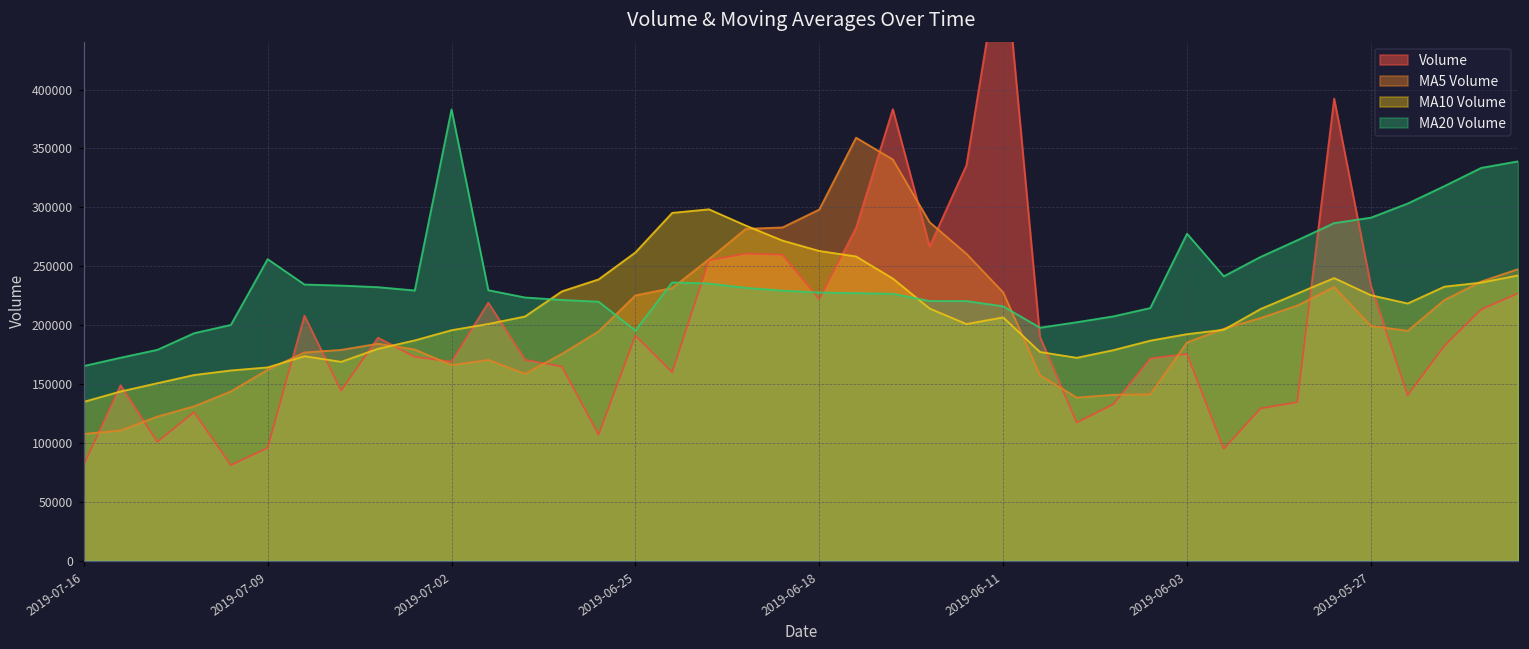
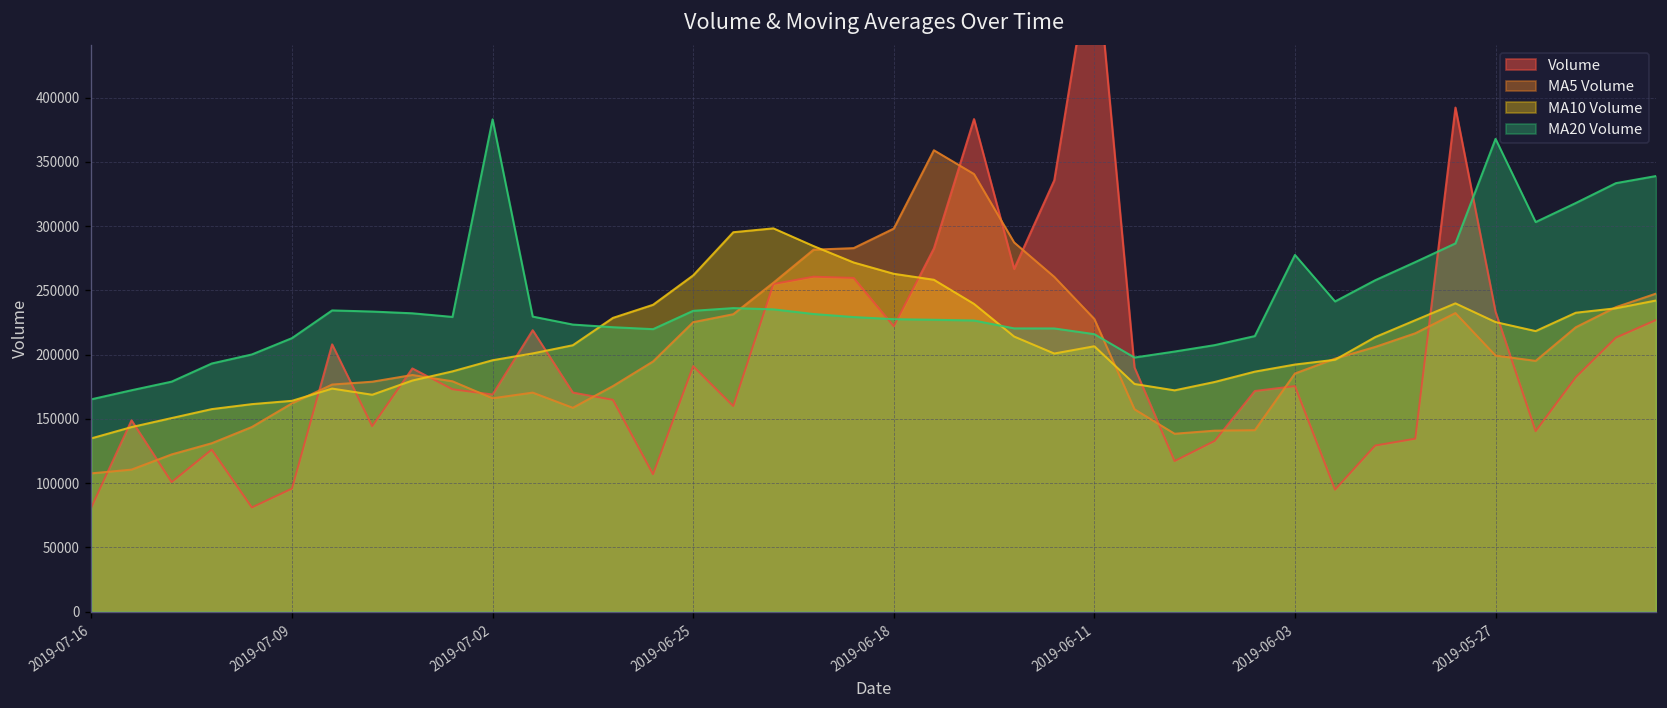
  {
    "MA20 Volume": {
      "2019-07-16": 165000,
-     "2019-07-09": 256000,
+     "2019-07-09": 213000,
      "2019-07-02": 383000,
-     "2019-06-25": 195000,
+     "2019-06-25": 234000,
      "2019-06-18": 228000,
      "2019-06-11": 216000,
      "2019-06-03": 278000,
-     "2019-05-27": 291000
+     "2019-05-27": 368000
    }
  }
